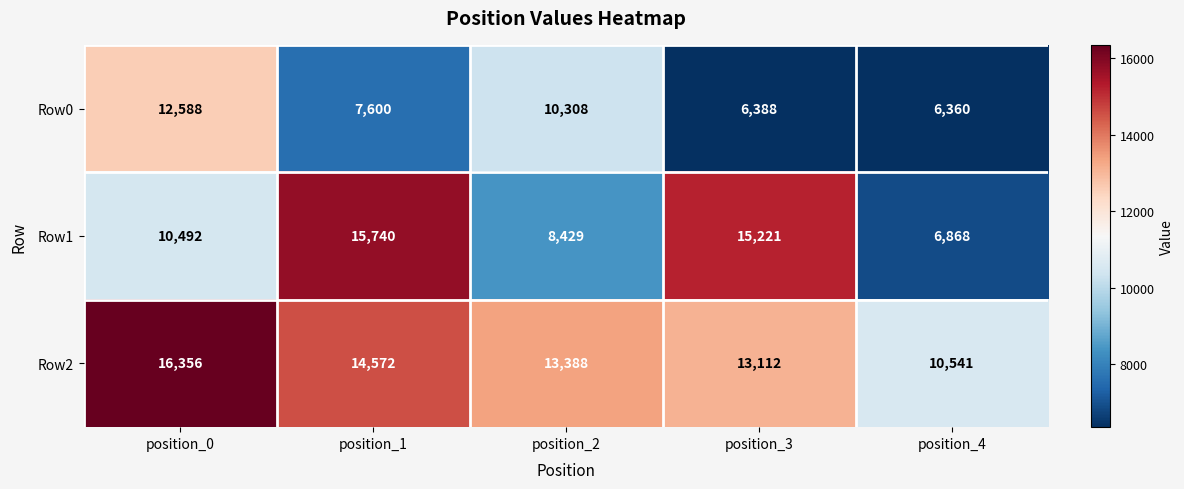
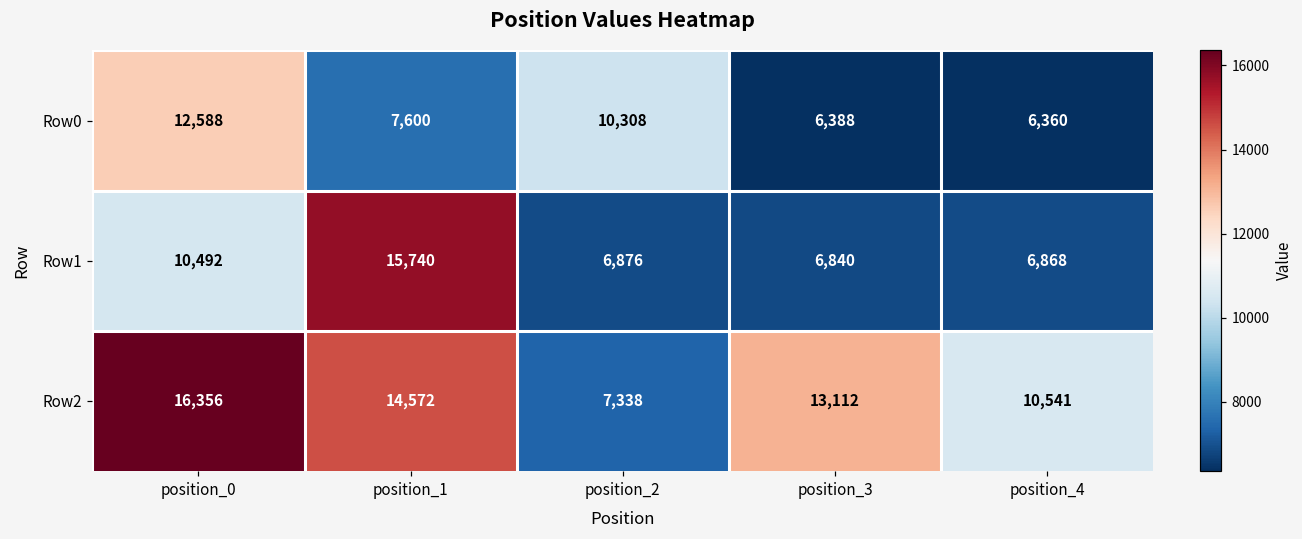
  {
    "Row0": {
      "position_0": "12,588",
      "position_1": "7,600",
      "position_2": "10,308",
      "position_3": "6,388",
      "position_4": "6,360"
    },
    "Row1": {
      "position_0": "10,492",
      "position_1": "15,740",
-     "position_2": "8,429",
-     "position_3": "15,221",
+     "position_2": "6,876",
+     "position_3": "6,840",
      "position_4": "6,868"
    },
    "Row2": {
      "position_0": "16,356",
      "position_1": "14,572",
-     "position_2": "13,388",
+     "position_2": "7,338",
      "position_3": "13,112",
      "position_4": "10,541"
    }
  }
